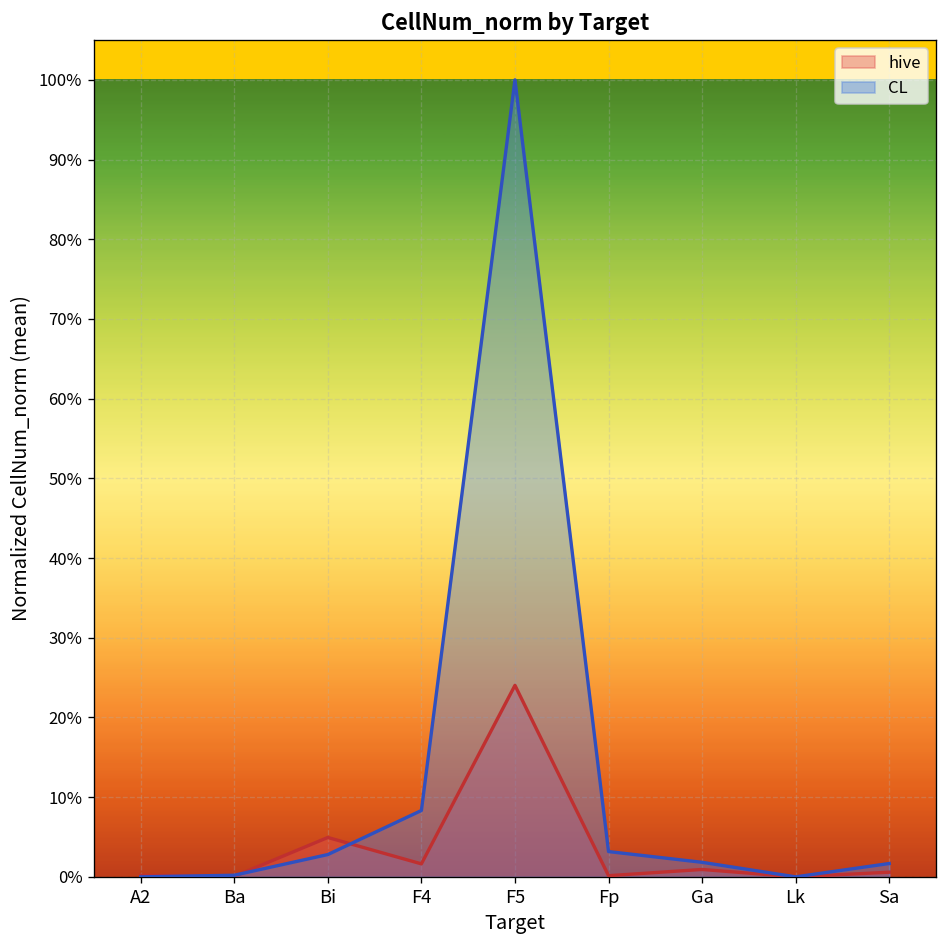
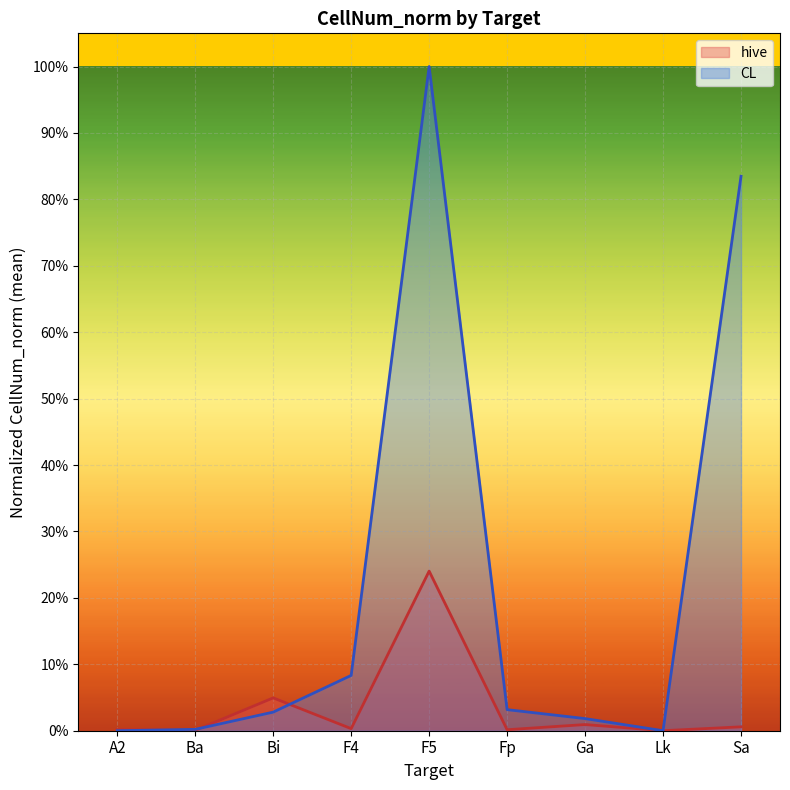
  {
    "hive": {
      "Bi": "5%",
-     "F4": "2%",
+     "F4": "0%",
      "F5": "24%",
      "Fp": "0%",
      "Ga": "1%",
      "Sa": "1%"
    },
    "CL": {
      "Bi": "3%",
      "F4": "8%",
      "F5": "100%",
      "Fp": "3%",
      "Ga": "2%",
-     "Sa": "2%"
+     "Sa": "83%"
    }
  }
